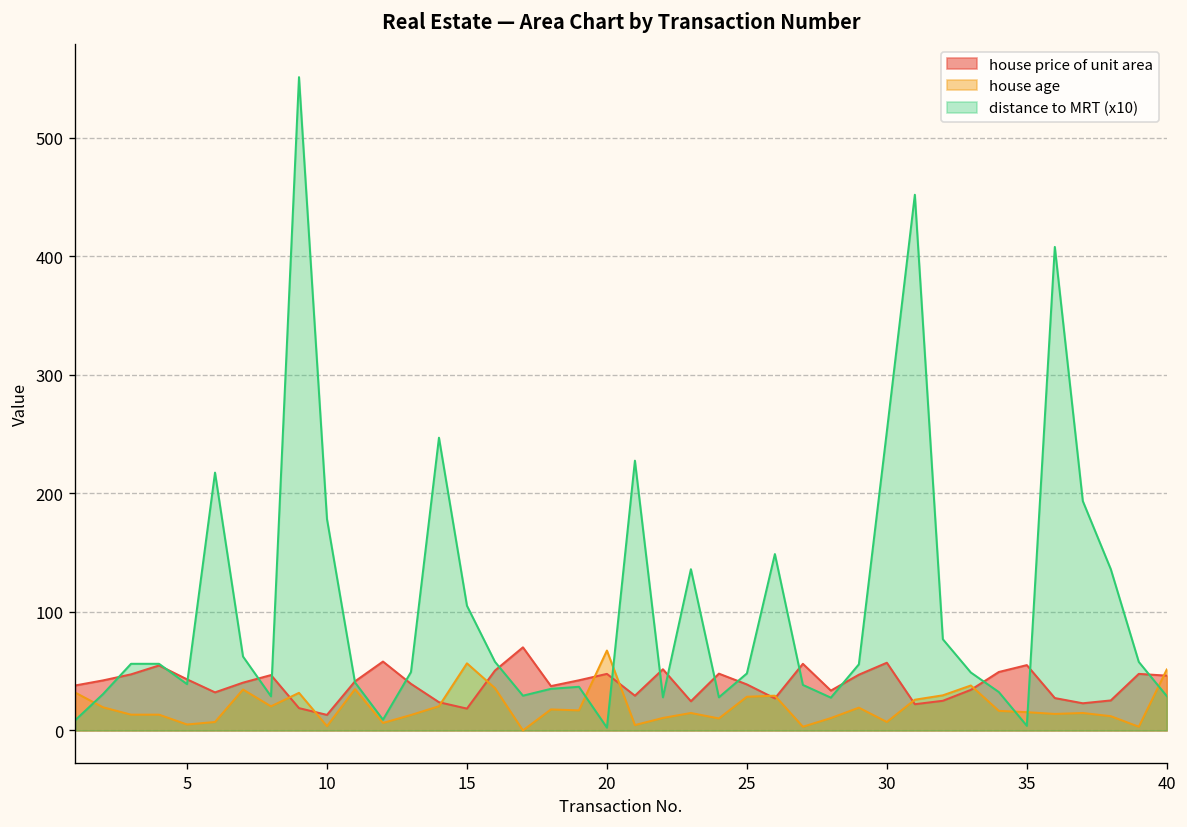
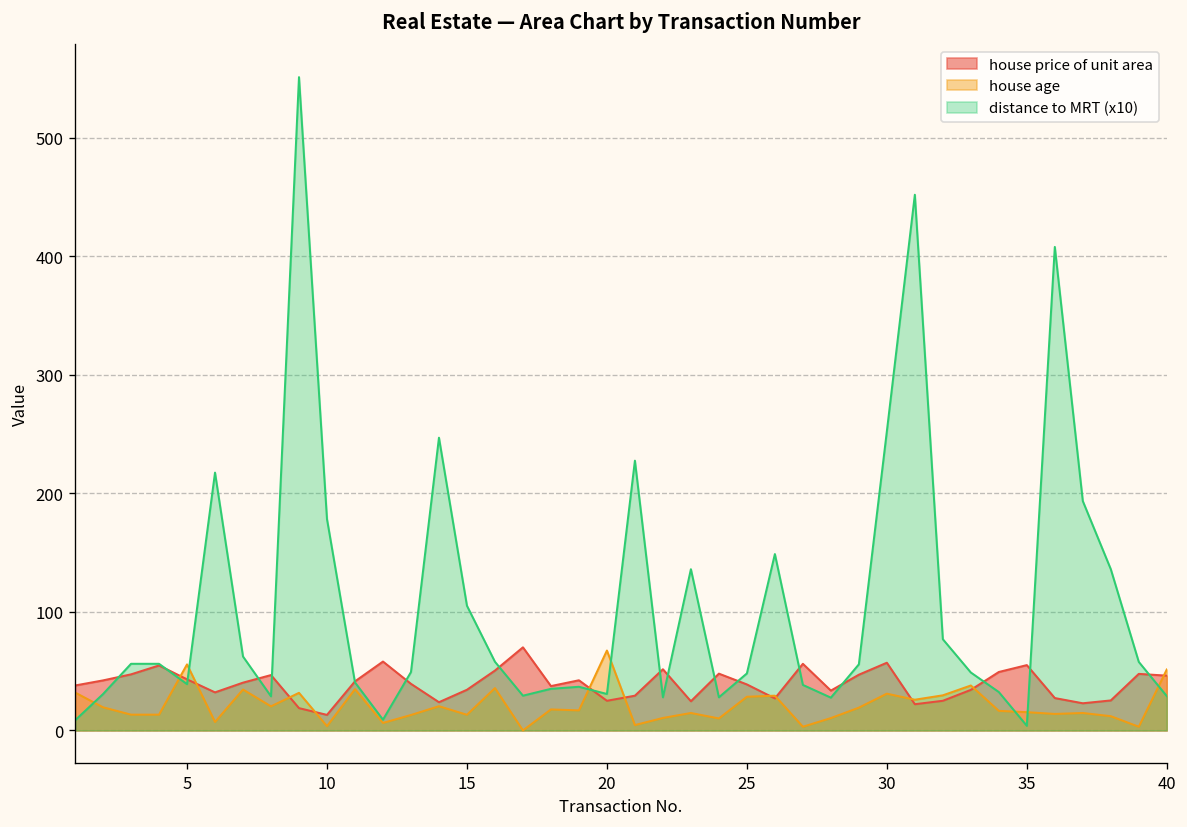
  {
    "house price of unit area": {
      "5": 40,
      "10": 10,
-     "15": 20,
-     "20": 50,
+     "15": 30,
+     "20": 30,
      "25": 40,
      "30": 60,
      "35": 60,
      "40": 50
    },
    "house age": {
-     "5": 10,
+     "5": 60,
      "10": 0,
-     "15": 60,
+     "15": 10,
      "20": 70,
      "25": 30,
-     "30": 10,
+     "30": 30,
      "35": 20,
      "40": 50
    },
    "distance to MRT (x10)": {
      "5": 40,
      "10": 180,
      "15": 110,
-     "20": 0,
+     "20": 30,
      "25": 50,
      "30": 250,
      "35": 0,
      "40": 30
    }
  }
